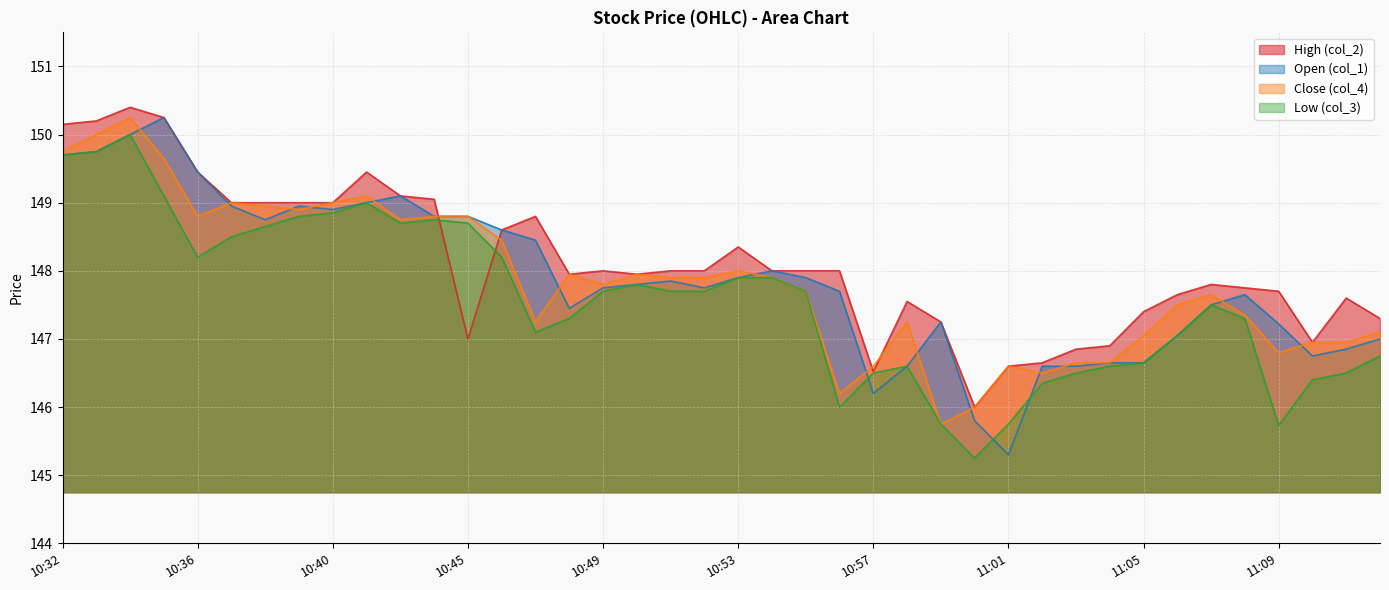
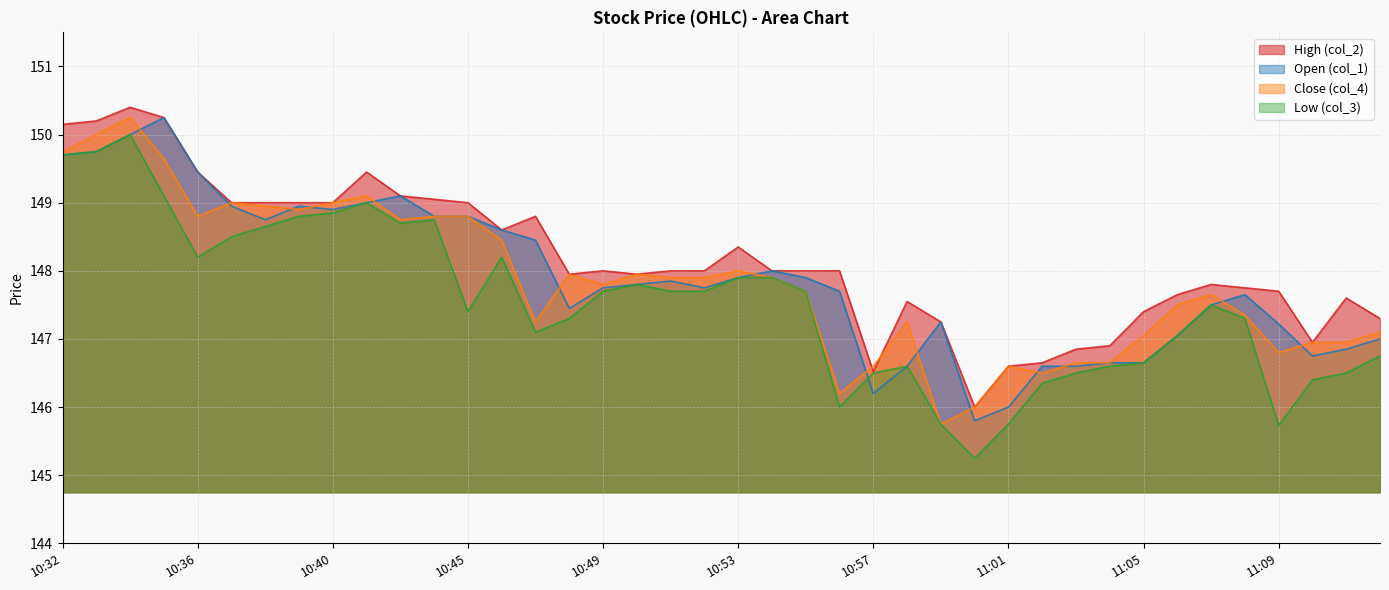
  {
    "High (col_2)": {
      "10:32": 150.2,
-     "10:45": 147,
+     "10:45": 149,
      "10:49": 148,
      "10:53": 148.4,
      "11:05": 147.4,
      "11:09": 147.7
    },
    "Open (col_1)": {
      "10:40": 148.9,
      "10:49": 147.8,
      "10:57": 146.2,
-     "11:01": 145.3,
+     "11:01": 146.0,
      "11:09": 147.2
    },
    "Close (col_4)": {
      "10:32": 149.8,
      "10:36": 148.8,
      "10:49": 147.8,
      "10:53": 148.0,
      "10:57": 146.6,
      "11:05": 147.1,
      "11:09": 146.8
    },
    "Low (col_3)": {
      "10:36": 148.2,
      "10:40": 148.9,
-     "10:45": 148.7,
+     "10:45": 147.4,
      "10:49": 147.7,
      "11:01": 145.8,
      "11:09": 145.7
    }
  }
